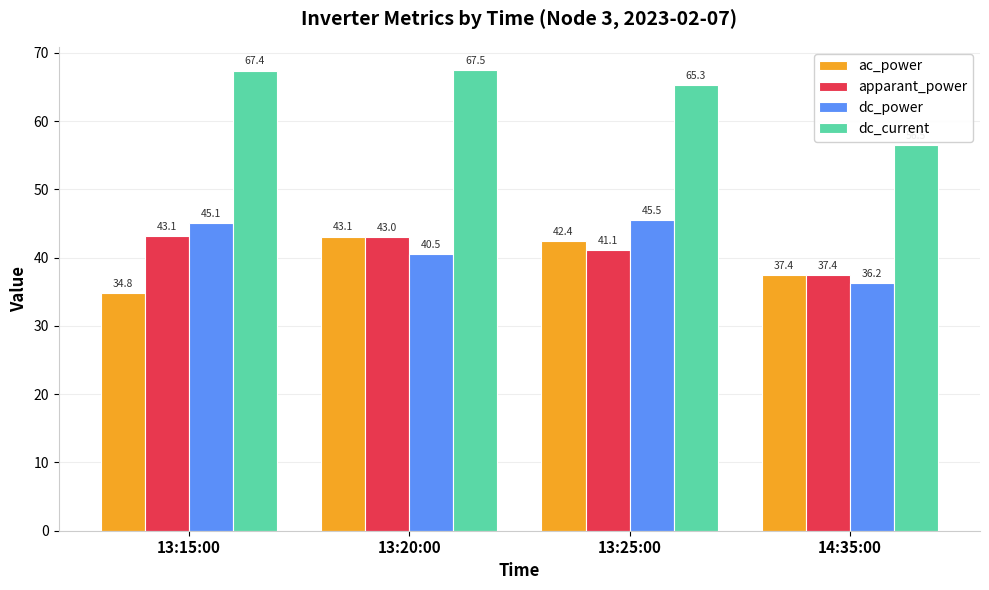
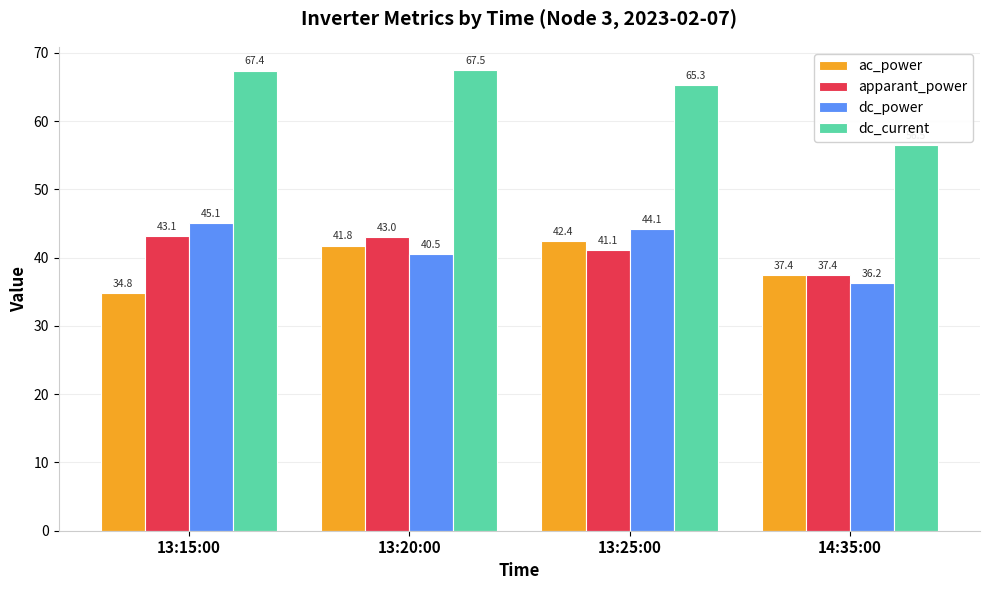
  {
    "ac_power": {
      "13:15:00": 34.8,
-     "13:20:00": 43.1,
+     "13:20:00": 41.8,
      "13:25:00": 42.4,
      "14:35:00": 37.4
    },
    "apparant_power": {
      "13:15:00": 43.1,
      "13:20:00": 43.0,
      "13:25:00": 41.1,
      "14:35:00": 37.4
    },
    "dc_power": {
      "13:15:00": 45.1,
      "13:20:00": 40.5,
-     "13:25:00": 45.5,
+     "13:25:00": 44.1,
      "14:35:00": 36.2
    },
    "dc_current": {
      "13:15:00": 67.4,
      "13:20:00": 67.5,
      "13:25:00": 65.3
    }
  }
